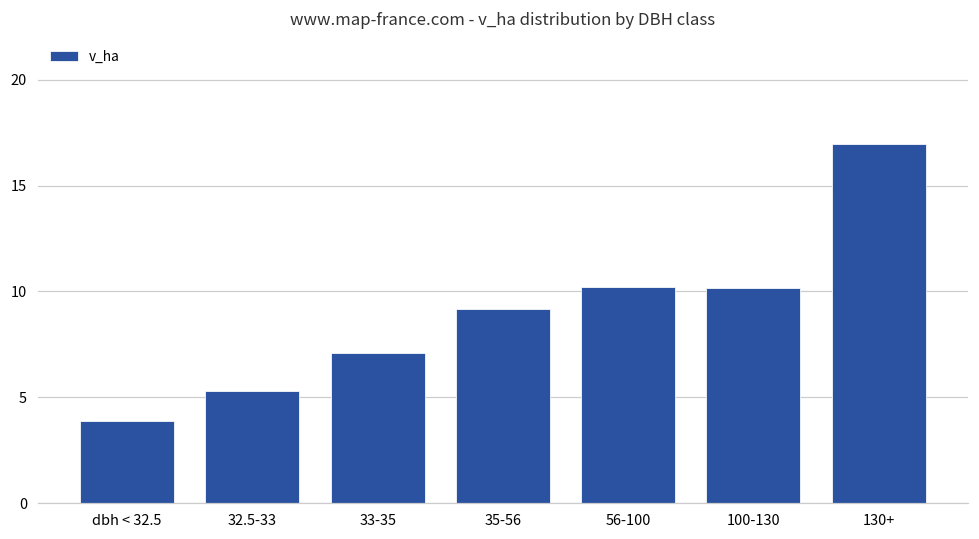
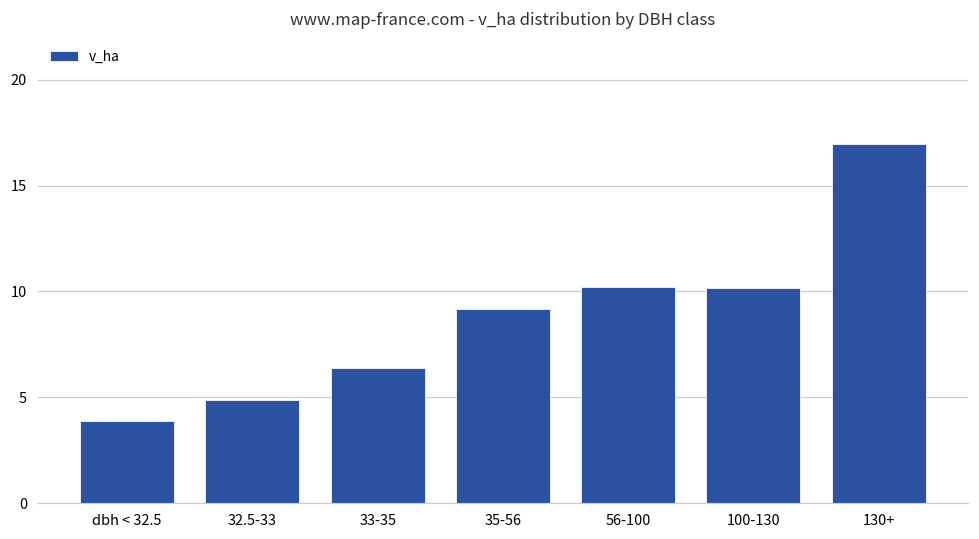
  {
    "dbh < 32.5": 3.9,
-   "32.5-33": 5.3,
-   "33-35": 7.1,
+   "32.5-33": 4.9,
+   "33-35": 6.4,
    "35-56": 9.2,
    "56-100": 10.2,
    "100-130": 10.2,
    "130+": 17.0
  }
